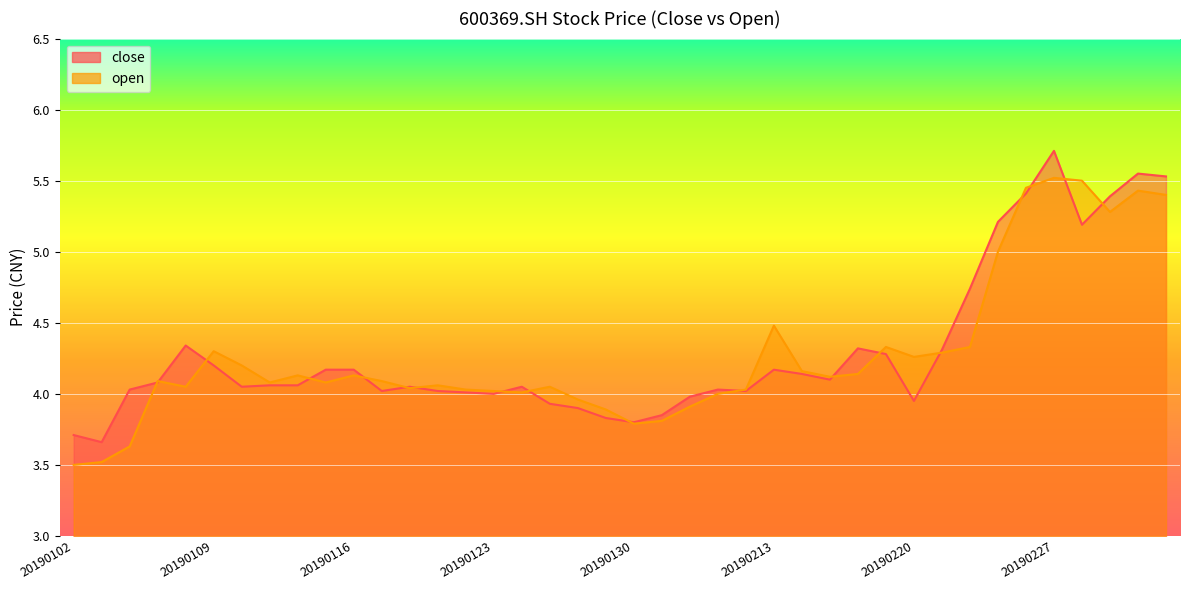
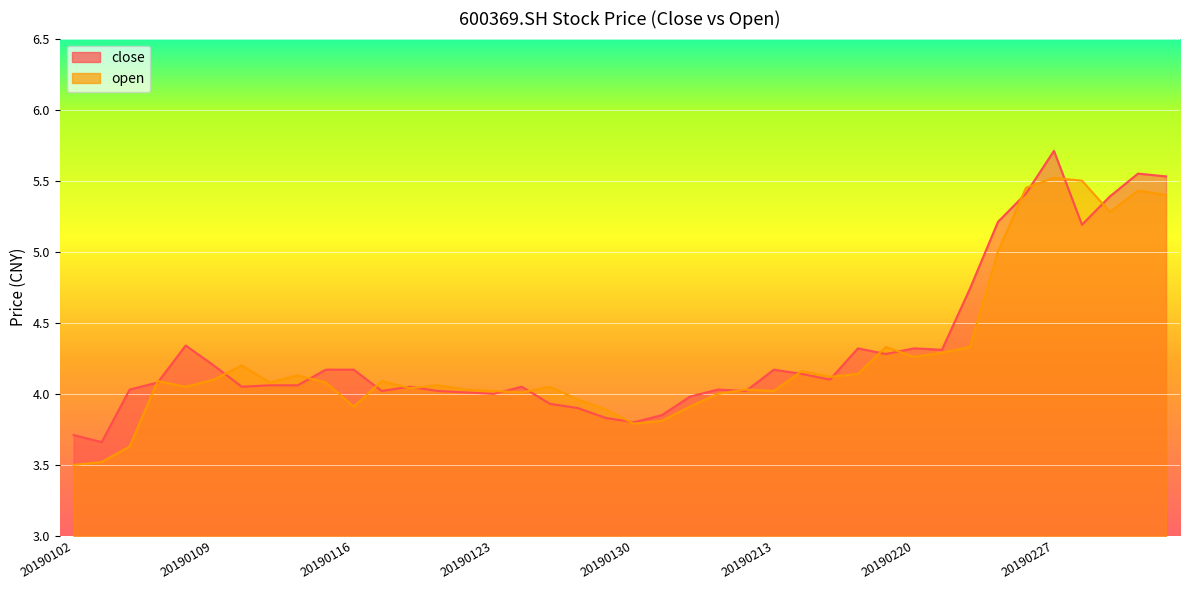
  {
    "close": {
      "20190102": 3.71,
      "20190109": 4.20,
      "20190116": 4.17,
      "20190123": 4.00,
      "20190213": 4.17,
-     "20190220": 3.95,
+     "20190220": 4.32,
      "20190227": 5.71
    },
    "open": {
      "20190102": 3.50,
-     "20190109": 4.3,
-     "20190116": 4.13,
+     "20190109": 4.1,
+     "20190116": 3.91,
      "20190123": 4.02,
-     "20190213": 4.48,
+     "20190213": 4.02,
      "20190220": 4.26,
      "20190227": 5.52
    }
  }
